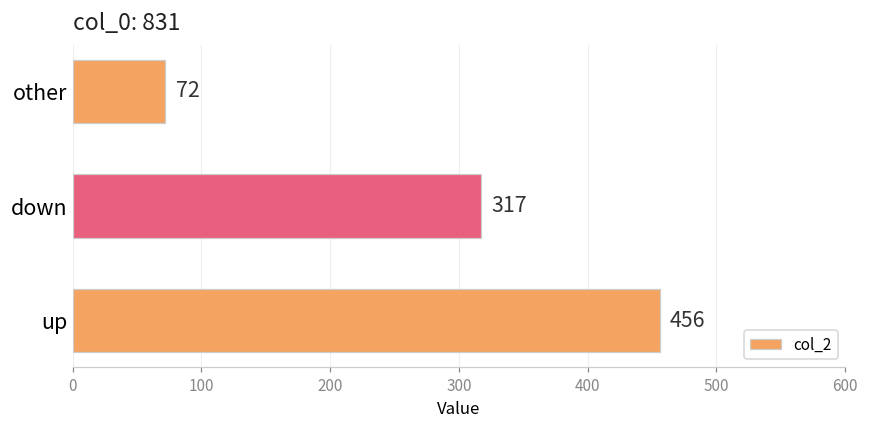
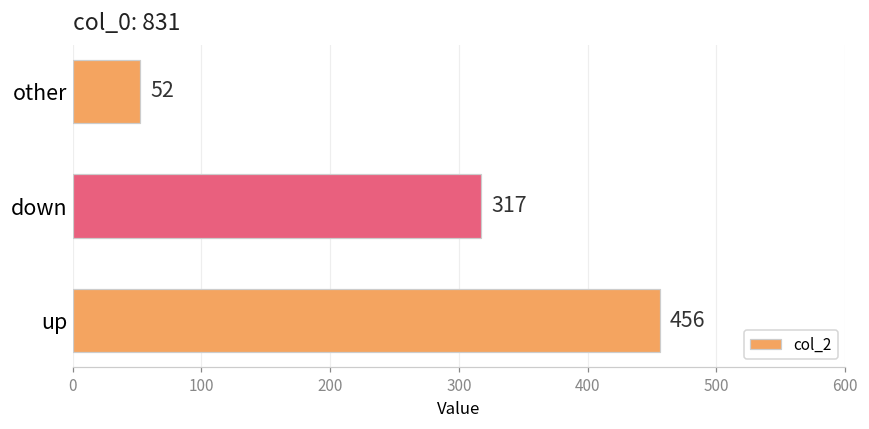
  {
-   "other": 72,
+   "other": 52,
    "down": 317,
    "up": 456
  }
